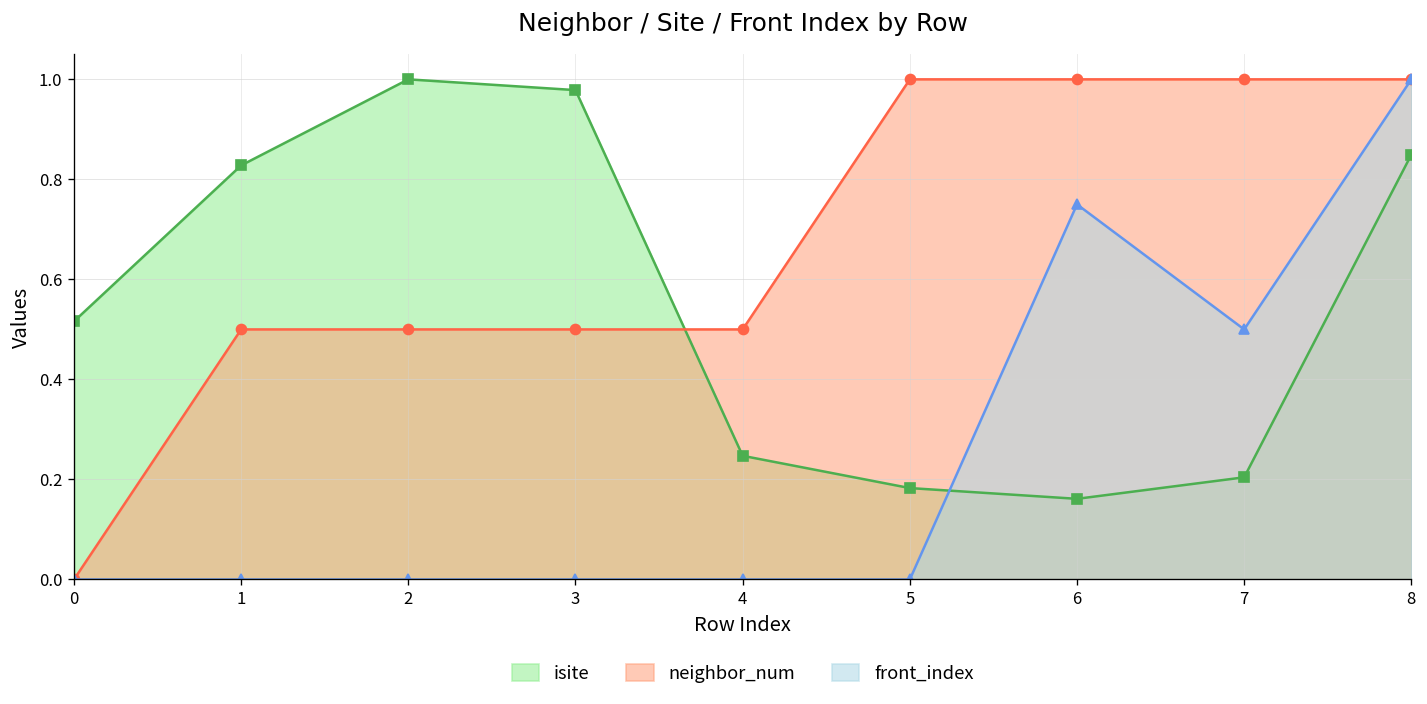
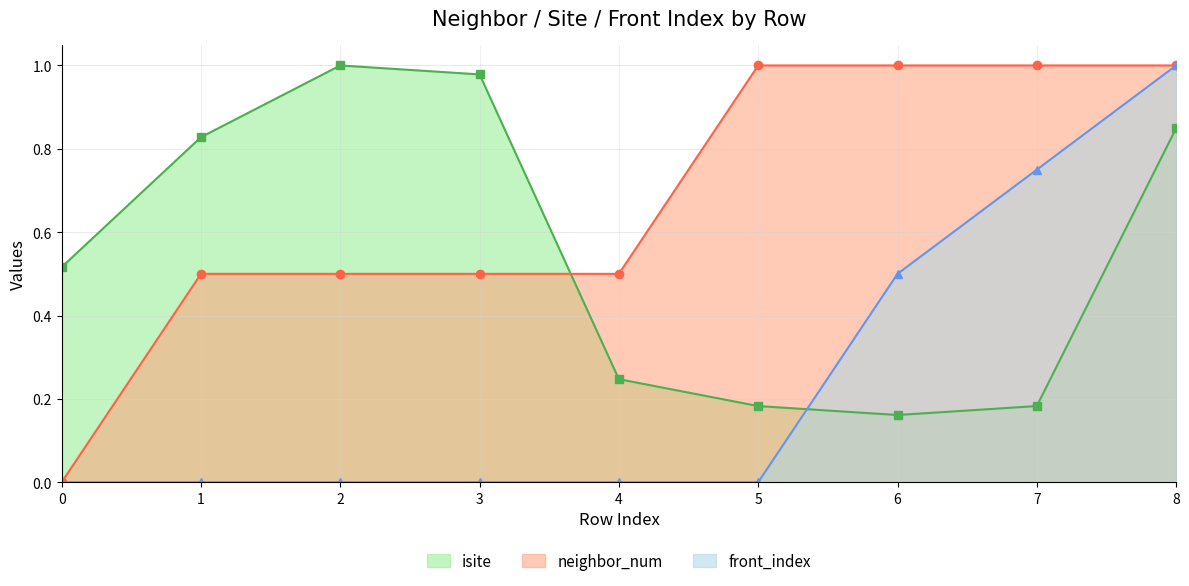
  {
    "isite": {
      "0": 0.52,
      "1": 0.83,
      "2": 1.00,
      "3": 0.98,
      "4": 0.25,
      "5": 0.18,
      "6": 0.16,
-     "7": 0.20,
+     "7": 0.18,
      "8": 0.85
    },
    "neighbor_num": {
      "1": 0.50,
      "2": 0.50,
      "3": 0.50,
      "4": 0.50,
      "5": 1.00,
      "6": 1.00,
      "7": 1.00
    },
    "front_index": {
      "1": 0.00,
      "2": 0.00,
      "3": 0.00,
      "4": 0.00,
      "5": 0.00,
-     "6": 0.75,
-     "7": 0.50
+     "6": 0.50,
+     "7": 0.75
    }
  }
